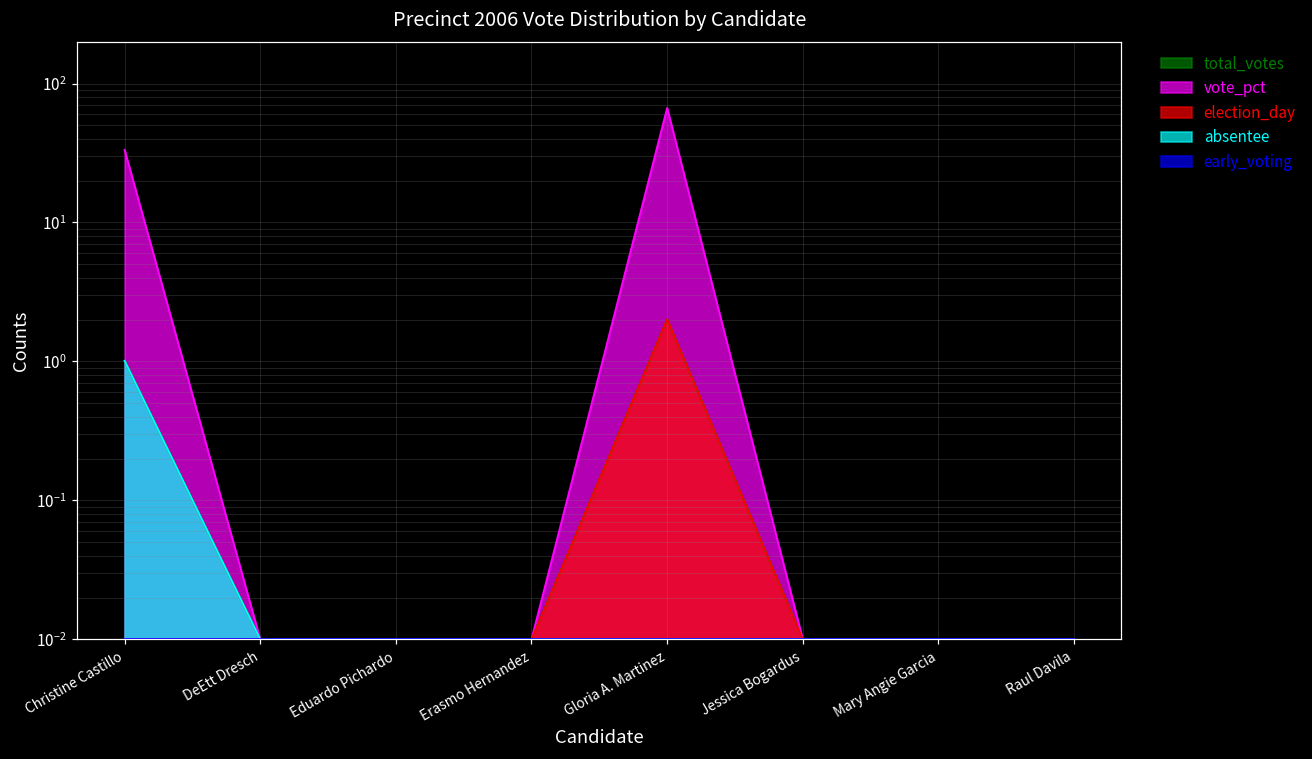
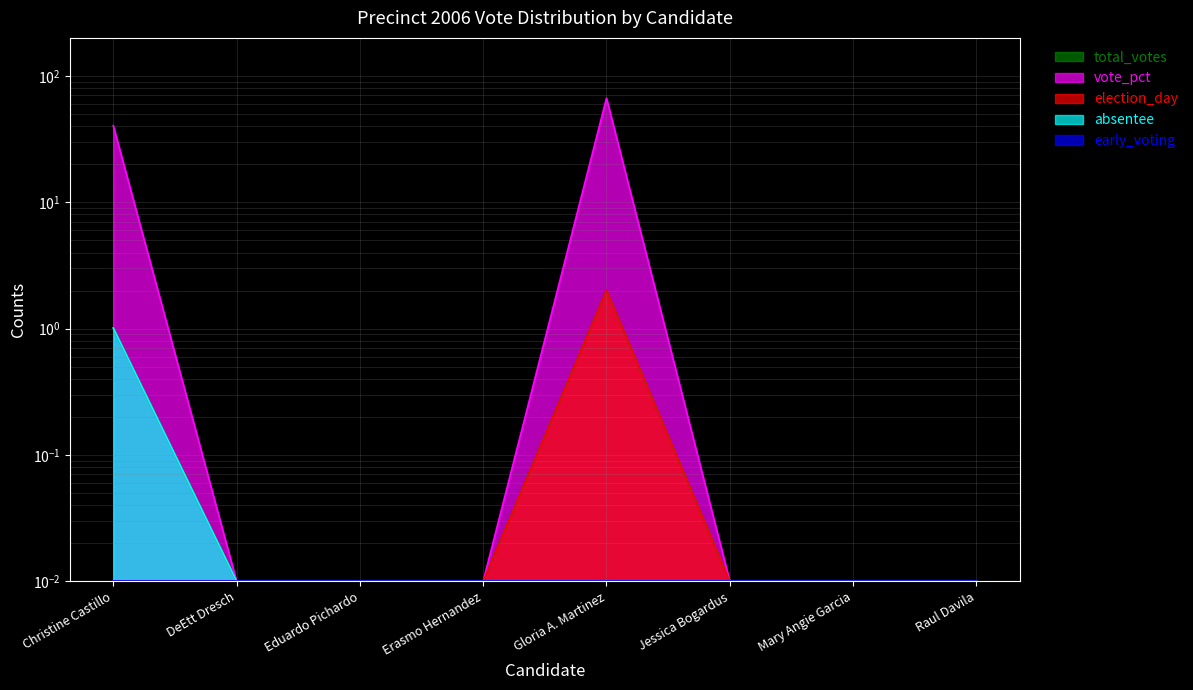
  {
    "vote_pct": {
-     "Christine Castillo": 33,
+     "Christine Castillo": 40,
      "Gloria A. Martinez": 70
    }
  }
